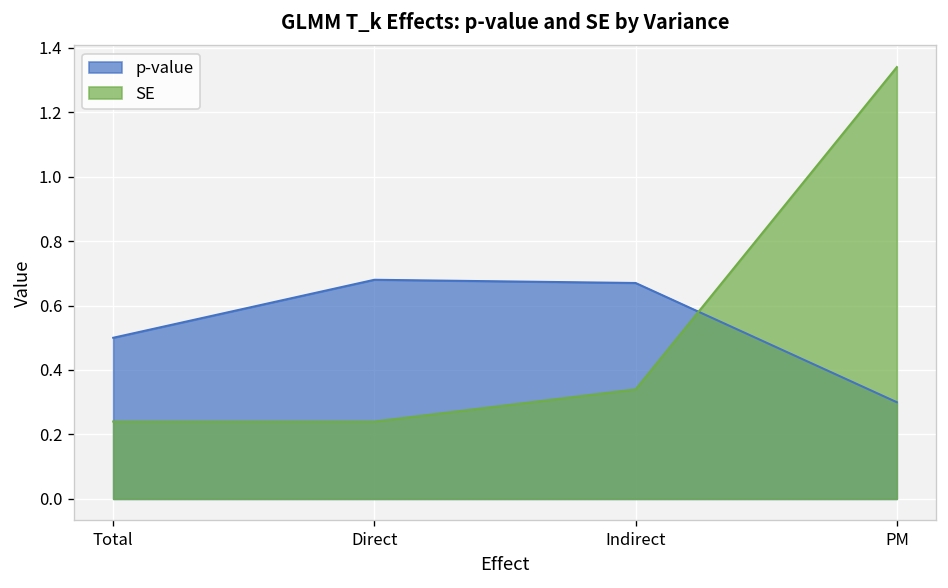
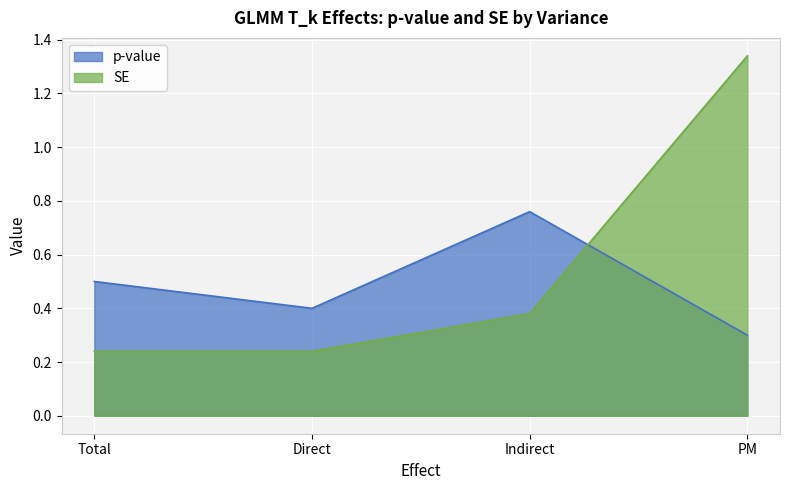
  {
    "p-value": {
      "Total": 0.50,
-     "Direct": 0.68,
-     "Indirect": 0.67,
+     "Direct": 0.40,
+     "Indirect": 0.76,
      "PM": 0.30
    },
    "SE": {
      "Total": 0.24,
      "Direct": 0.24,
-     "Indirect": 0.34,
+     "Indirect": 0.38,
      "PM": 1.34
    }
  }
